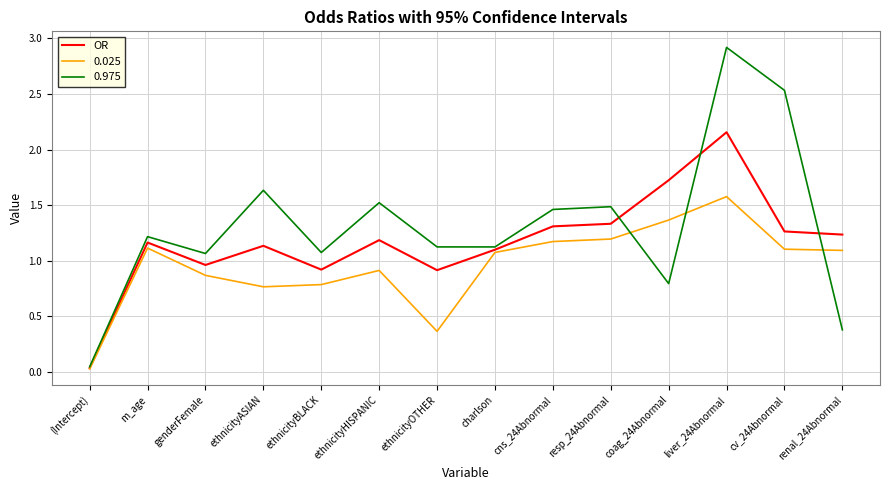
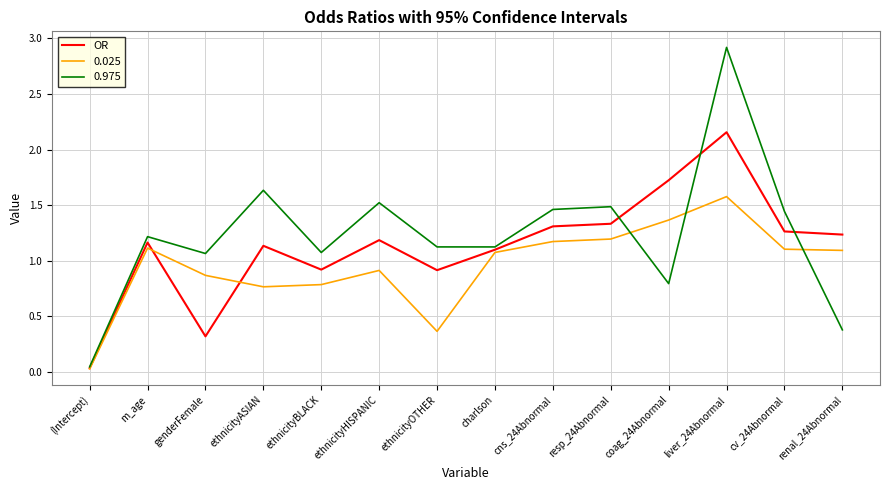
  {
    "OR": {
      "m_age": 1.16,
-     "genderFemale": 0.96,
+     "genderFemale": 0.32,
      "ethnicityASIAN": 1.13,
      "ethnicityBLACK": 0.92,
      "ethnicityHISPANIC": 1.19,
      "ethnicityOTHER": 0.91,
      "charlson": 1.10,
      "cns_24Abnormal": 1.31,
      "resp_24Abnormal": 1.33,
      "coag_24Abnormal": 1.72,
      "liver_24Abnormal": 2.16,
      "cv_24Abnormal": 1.26,
      "renal_24Abnormal": 1.24
    },
    "0.025": {
      "m_age": 1.11,
      "genderFemale": 0.87,
      "ethnicityASIAN": 0.77,
      "ethnicityBLACK": 0.78,
      "ethnicityHISPANIC": 0.91,
      "ethnicityOTHER": 0.36,
      "charlson": 1.07,
      "cns_24Abnormal": 1.17,
      "resp_24Abnormal": 1.19,
      "coag_24Abnormal": 1.37,
      "liver_24Abnormal": 1.58,
      "cv_24Abnormal": 1.10,
      "renal_24Abnormal": 1.09
    },
    "0.975": {
      "m_age": 1.22,
      "genderFemale": 1.06,
      "ethnicityASIAN": 1.63,
      "ethnicityBLACK": 1.07,
      "ethnicityHISPANIC": 1.52,
      "ethnicityOTHER": 1.12,
      "charlson": 1.12,
      "cns_24Abnormal": 1.46,
      "resp_24Abnormal": 1.49,
      "coag_24Abnormal": 0.79,
      "liver_24Abnormal": 2.92,
-     "cv_24Abnormal": 2.53,
+     "cv_24Abnormal": 1.44,
      "renal_24Abnormal": 0.38
    }
  }
